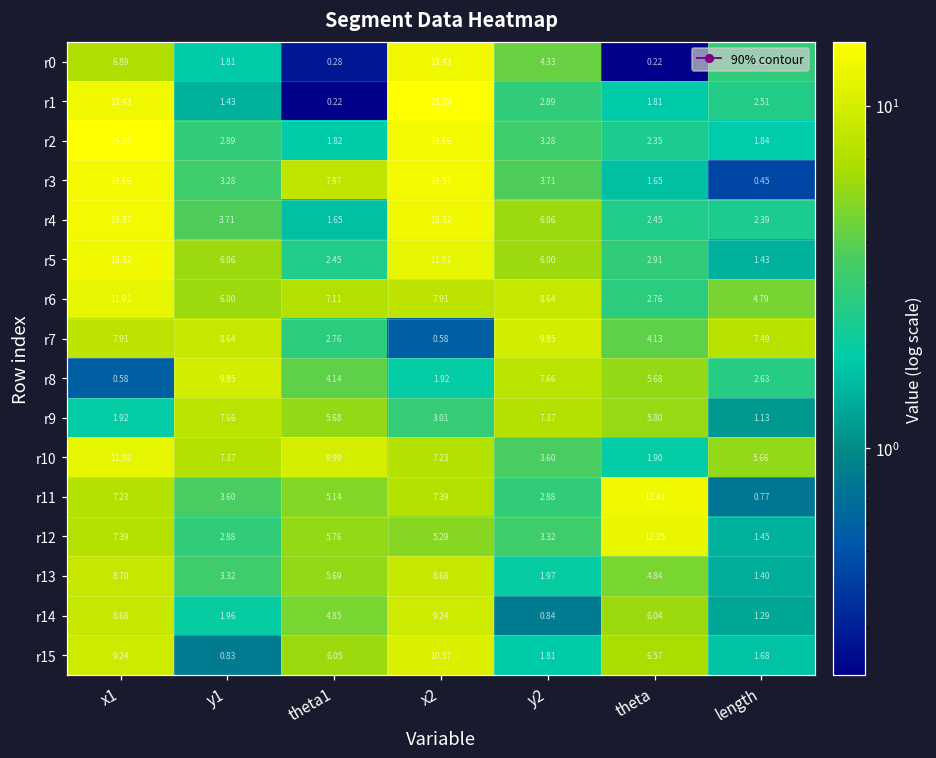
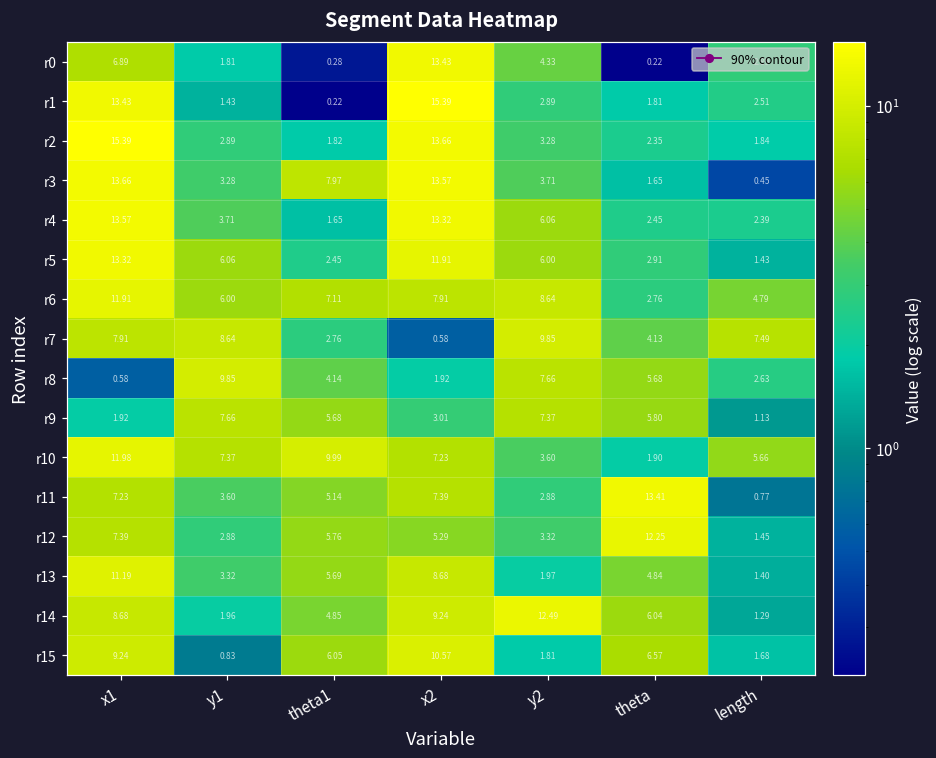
  {
    "r0": {
      "x1": 6.89,
      "y1": 1.81,
      "theta1": 0.28,
      "x2": 13.43,
      "y2": 4.33,
      "theta": 0.22
    },
    "r1": {
      "x1": 13.43,
      "y1": 1.43,
      "theta1": 0.22,
      "x2": 15.39,
      "y2": 2.89,
      "theta": 1.81,
      "length": 2.51
    },
    "r2": {
      "x1": 15.39,
      "y1": 2.89,
      "theta1": 1.82,
      "x2": 13.66,
      "y2": 3.28,
      "theta": 2.35,
      "length": 1.84
    },
    "r3": {
      "x1": 13.66,
      "y1": 3.28,
      "theta1": 7.97,
      "x2": 13.57,
      "y2": 3.71,
      "theta": 1.65,
      "length": 0.45
    },
    "r4": {
      "x1": 13.57,
      "y1": 3.71,
      "theta1": 1.65,
      "x2": 13.32,
      "y2": 6.06,
      "theta": 2.45,
      "length": 2.39
    },
    "r5": {
      "x1": 13.32,
      "y1": 6.06,
      "theta1": 2.45,
      "x2": 11.91,
      "y2": 6.00,
      "theta": 2.91,
      "length": 1.43
    },
    "r6": {
      "x1": 11.91,
      "y1": 6.00,
      "theta1": 7.11,
      "x2": 7.91,
      "y2": 8.64,
      "theta": 2.76,
      "length": 4.79
    },
    "r7": {
      "x1": 7.91,
      "y1": 8.64,
      "theta1": 2.76,
      "x2": 0.58,
      "y2": 9.85,
      "theta": 4.13,
      "length": 7.49
    },
    "r8": {
      "x1": 0.58,
      "y1": 9.85,
      "theta1": 4.14,
      "x2": 1.92,
      "y2": 7.66,
      "theta": 5.68,
      "length": 2.63
    },
    "r9": {
      "x1": 1.92,
      "y1": 7.66,
      "theta1": 5.68,
      "x2": 3.01,
      "y2": 7.37,
      "theta": 5.80,
      "length": 1.13
    },
    "r10": {
      "x1": 11.98,
      "y1": 7.37,
      "theta1": 9.99,
      "x2": 7.23,
      "y2": 3.60,
      "theta": 1.90,
      "length": 5.66
    },
    "r11": {
      "x1": 7.23,
      "y1": 3.60,
      "theta1": 5.14,
      "x2": 7.39,
      "y2": 2.88,
      "theta": 13.41,
      "length": 0.77
    },
    "r12": {
      "x1": 7.39,
      "y1": 2.88,
      "theta1": 5.76,
      "x2": 5.29,
      "y2": 3.32,
      "theta": 12.25,
      "length": 1.45
    },
    "r13": {
-     "x1": 8.70,
+     "x1": 11.19,
      "y1": 3.32,
      "theta1": 5.69,
      "x2": 8.68,
      "y2": 1.97,
      "theta": 4.84,
      "length": 1.40
    },
    "r14": {
      "x1": 8.68,
      "y1": 1.96,
      "theta1": 4.85,
      "x2": 9.24,
-     "y2": 0.84,
+     "y2": 12.49,
      "theta": 6.04,
      "length": 1.29
    },
    "r15": {
      "x1": 9.24,
      "y1": 0.83,
      "theta1": 6.05,
      "x2": 10.57,
      "y2": 1.81,
      "theta": 6.57,
      "length": 1.68
    }
  }
